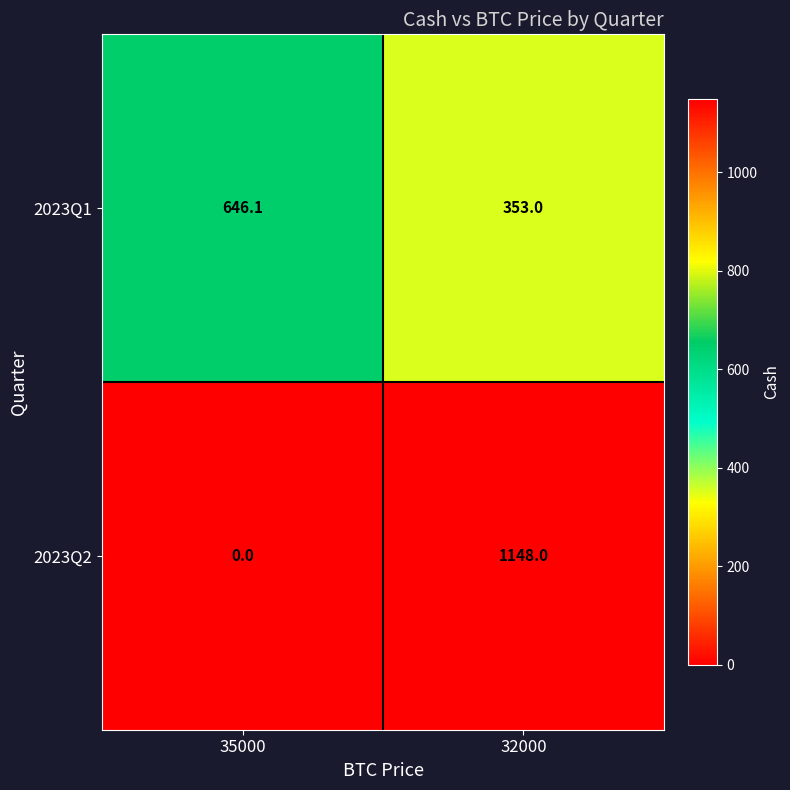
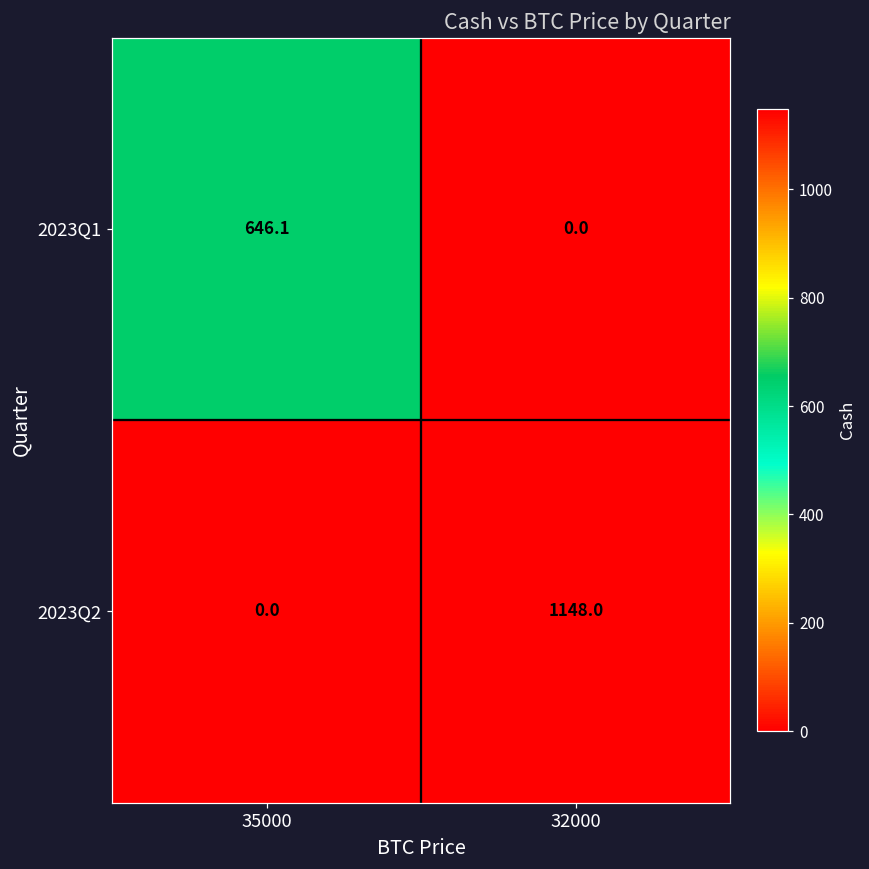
  {
    "2023Q1": {
      "35000": 646.1,
-     "32000": 353.0
+     "32000": 0.0
    },
    "2023Q2": {
      "35000": 0.0,
      "32000": 1148.0
    }
  }
